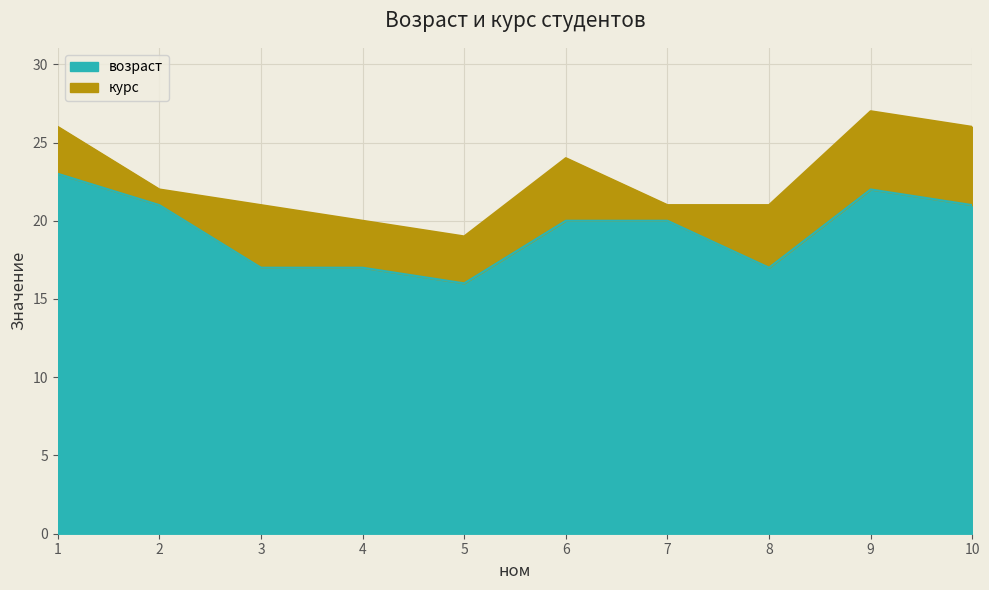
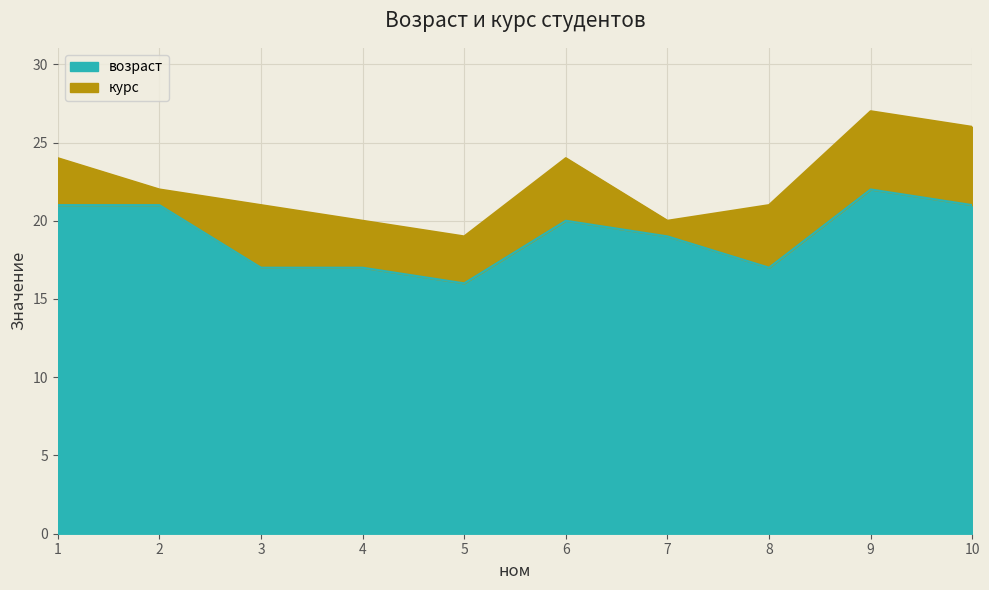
  {
    "возраст": {
-     "1": 23,
+     "1": 21,
      "2": 21,
      "3": 17,
      "4": 17,
      "5": 16,
      "6": 20,
-     "7": 20,
+     "7": 19,
      "8": 17,
      "9": 22,
      "10": 21
    },
    "курс": {
      "1": 3,
      "2": 1,
      "3": 4,
      "4": 3,
      "5": 3,
      "6": 4,
      "7": 1,
      "8": 4,
      "9": 5,
      "10": 5
    }
  }
